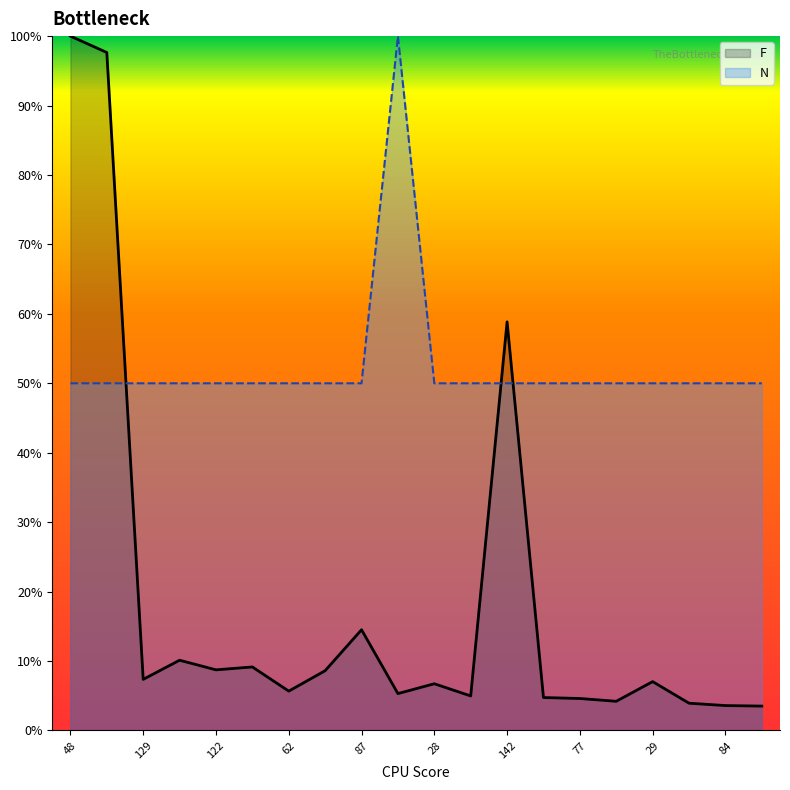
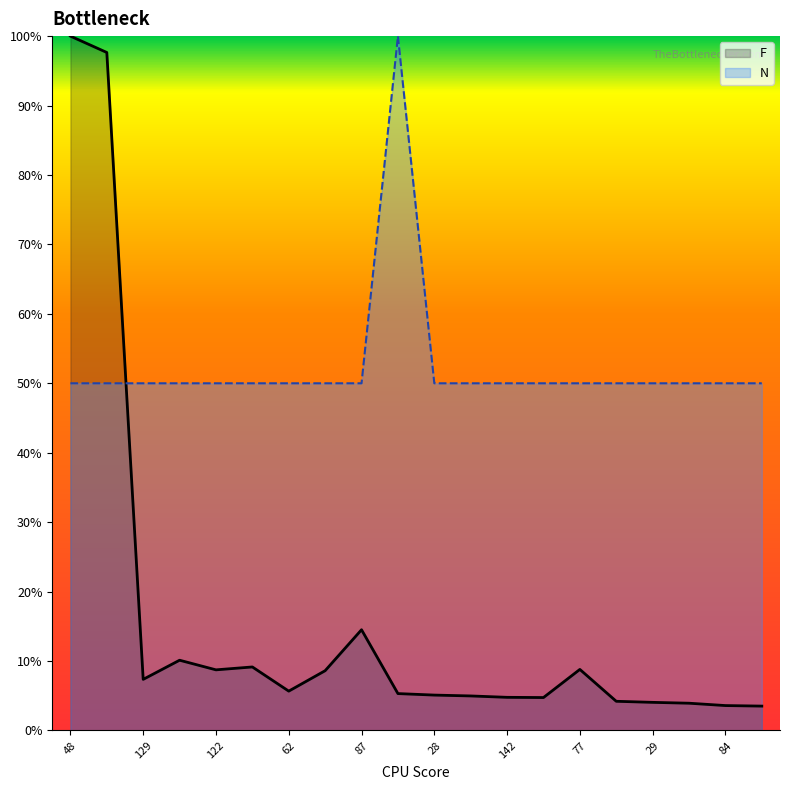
  {
    "F": {
      "48": "100%",
      "129": "7%",
      "122": "9%",
      "62": "6%",
      "87": "15%",
-     "28": "7%",
-     "142": "59%",
-     "77": "5%",
-     "29": "7%",
+     "28": "5%",
+     "142": "5%",
+     "77": "9%",
+     "29": "4%",
      "84": "4%"
    },
    "N": {
      "48": "50%",
      "129": "50%",
      "122": "50%",
      "62": "50%",
      "87": "50%",
      "28": "50%",
      "142": "50%",
      "77": "50%",
      "29": "50%",
      "84": "50%"
    }
  }
